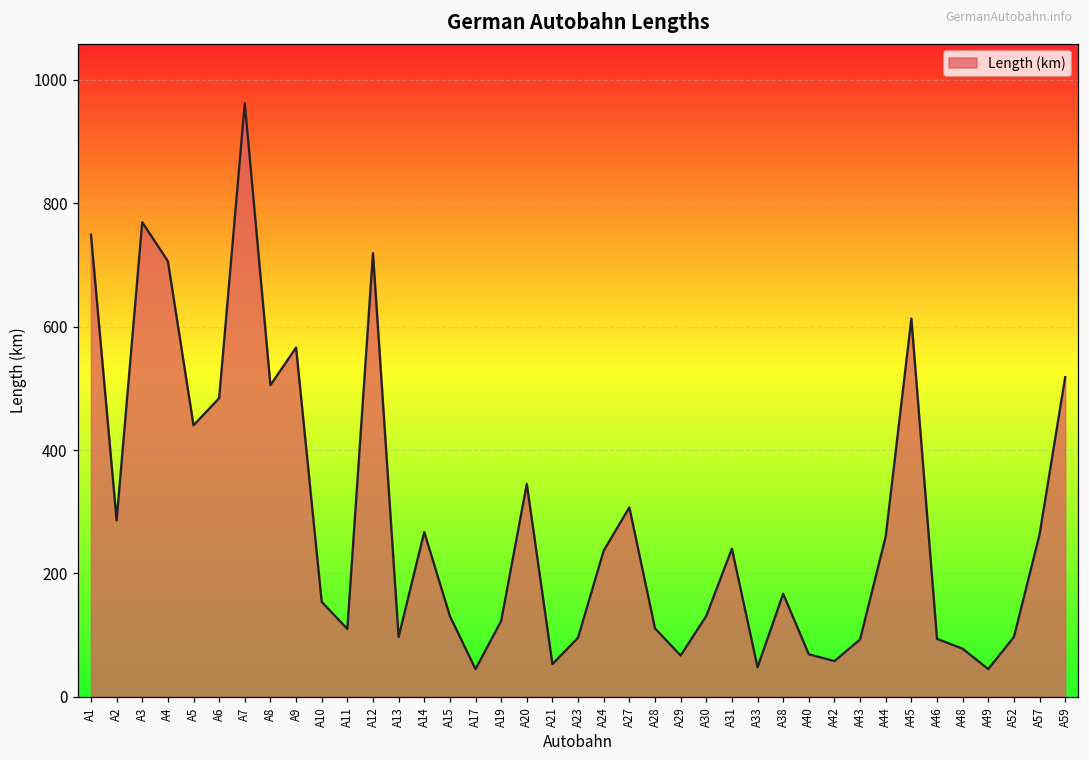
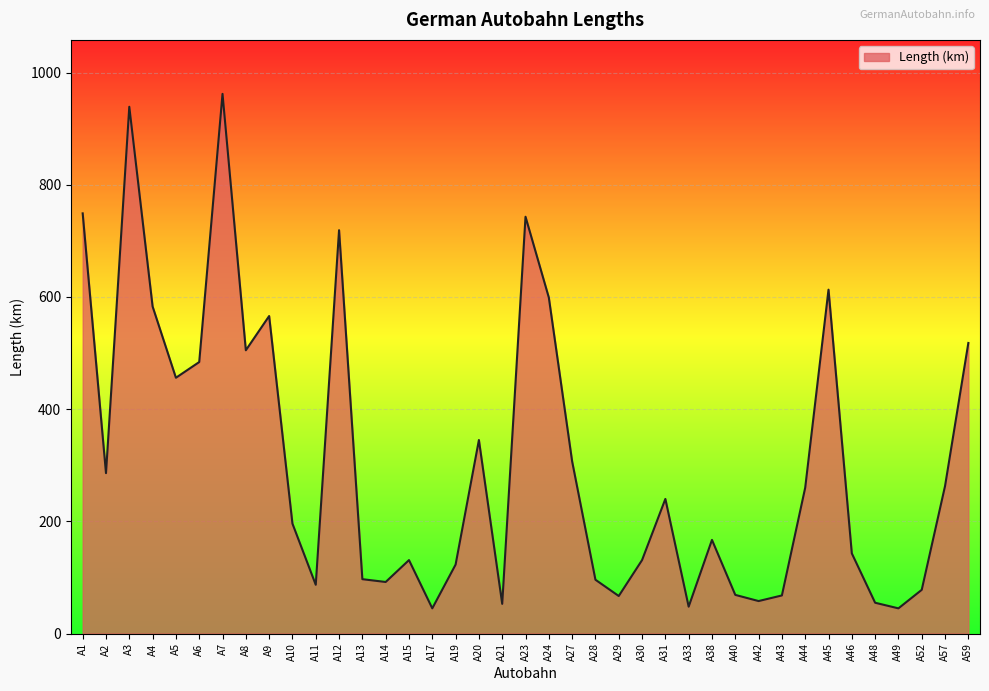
  {
    "A1": 750,
    "A2": 290,
-   "A3": 770,
-   "A4": 710,
-   "A5": 440,
+   "A3": 940,
+   "A4": 580,
+   "A5": 460,
    "A6": 480,
    "A7": 960,
    "A8": 510,
    "A9": 570,
-   "A10": 150,
-   "A11": 110,
+   "A10": 200,
+   "A11": 90,
    "A12": 720,
    "A13": 100,
-   "A14": 270,
+   "A14": 90,
    "A15": 130,
    "A17": 50,
    "A19": 120,
    "A20": 350,
    "A21": 50,
-   "A23": 100,
-   "A24": 240,
+   "A23": 740,
+   "A24": 600,
    "A27": 310,
-   "A28": 110,
+   "A28": 100,
    "A29": 70,
    "A30": 130,
    "A31": 240,
    "A33": 50,
    "A38": 170,
    "A40": 70,
    "A42": 60,
-   "A43": 90,
+   "A43": 70,
    "A44": 260,
    "A45": 610,
-   "A46": 90,
-   "A48": 80,
+   "A46": 140,
+   "A48": 60,
    "A49": 50,
-   "A52": 100,
+   "A52": 80,
    "A57": 260,
    "A59": 520
  }
